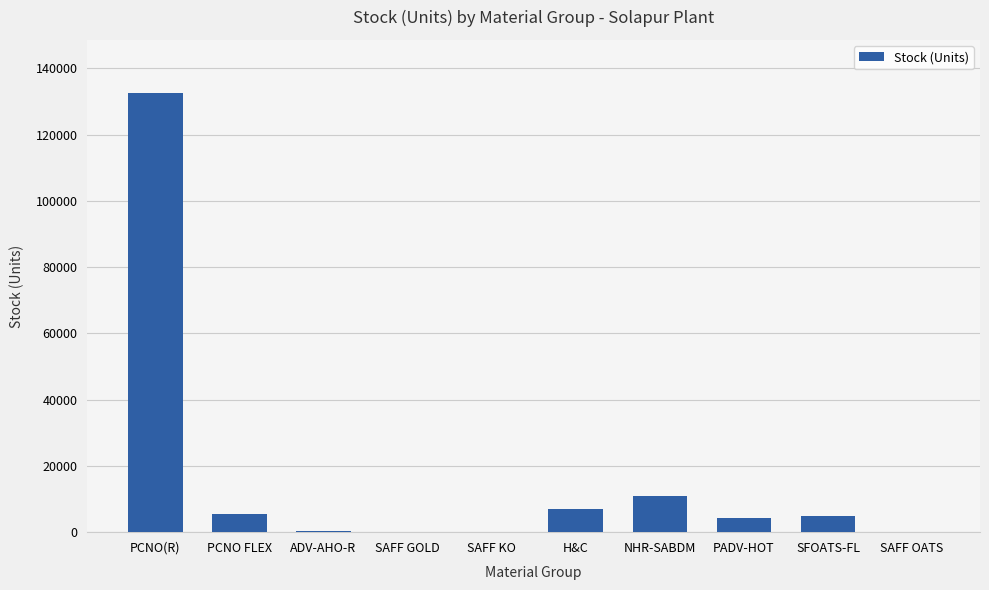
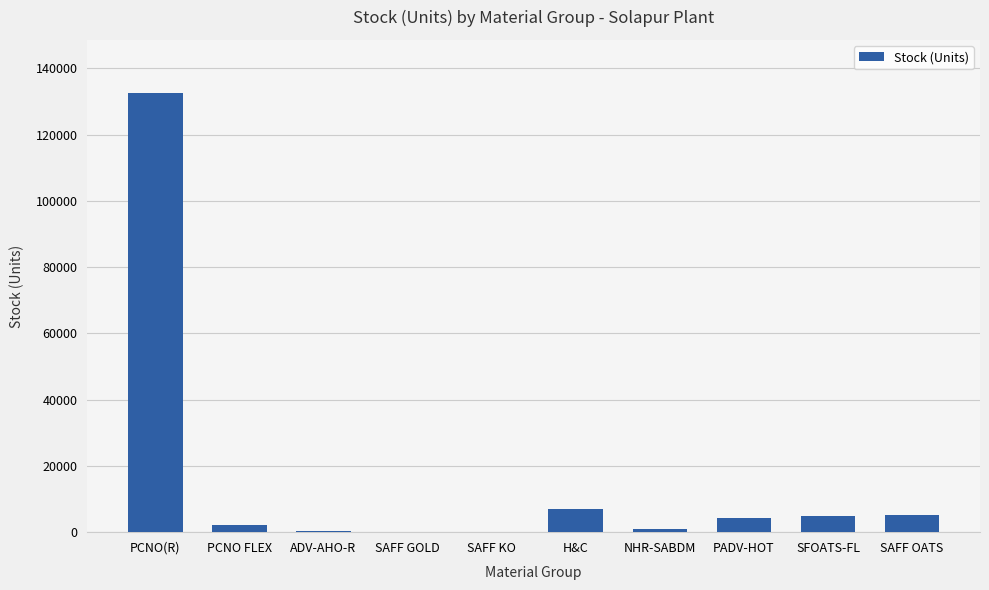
  {
    "PCNO(R)": 133000,
-   "PCNO FLEX": 6000,
+   "PCNO FLEX": 2000,
    "H&C": 7000,
-   "NHR-SABDM": 11000,
+   "NHR-SABDM": 1000,
    "PADV-HOT": 4000,
    "SFOATS-FL": 5000,
-   "SAFF OATS": 0
+   "SAFF OATS": 5000
  }
